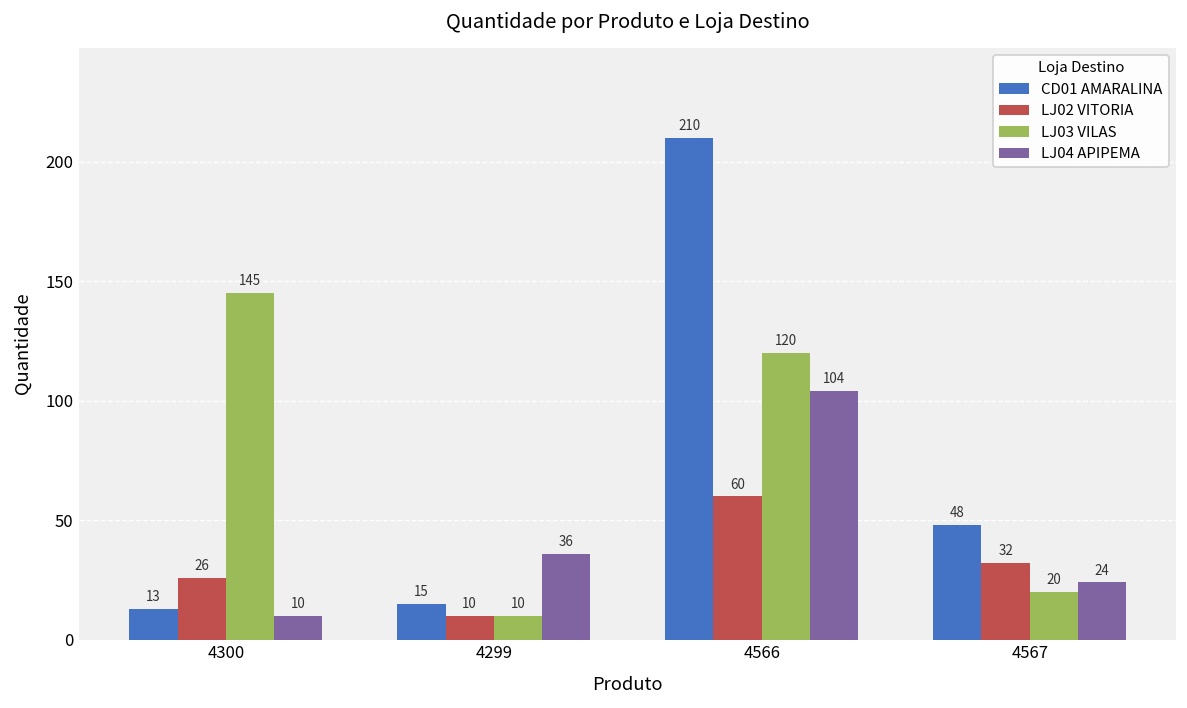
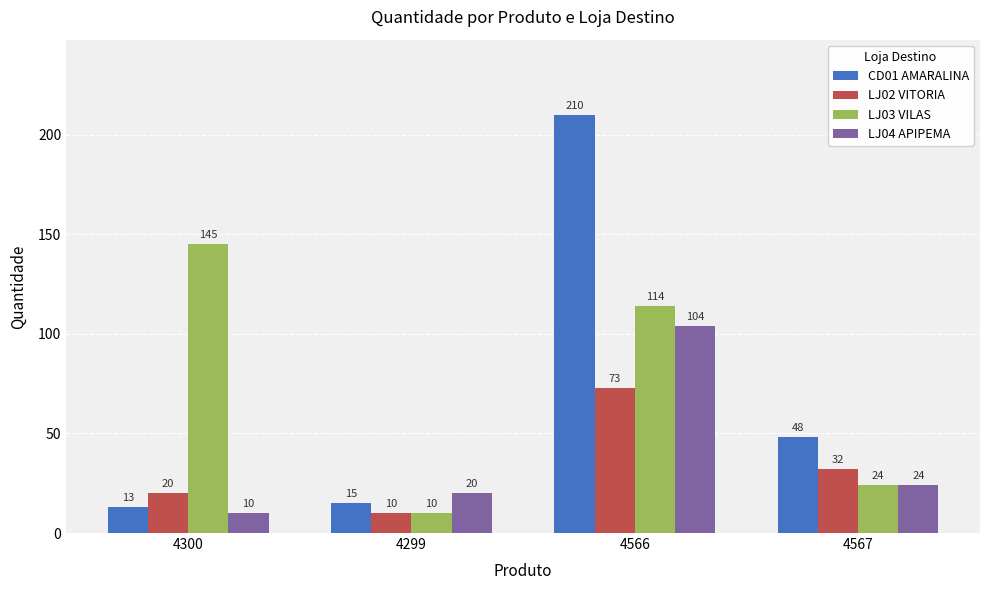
  {
    "CD01 AMARALINA": {
      "4300": 13,
      "4299": 15,
      "4566": 210,
      "4567": 48
    },
    "LJ02 VITORIA": {
-     "4300": 26,
+     "4300": 20,
      "4299": 10,
-     "4566": 60,
+     "4566": 73,
      "4567": 32
    },
    "LJ03 VILAS": {
      "4300": 145,
      "4299": 10,
-     "4566": 120,
-     "4567": 20
+     "4566": 114,
+     "4567": 24
    },
    "LJ04 APIPEMA": {
      "4300": 10,
-     "4299": 36,
+     "4299": 20,
      "4566": 104,
      "4567": 24
    }
  }
